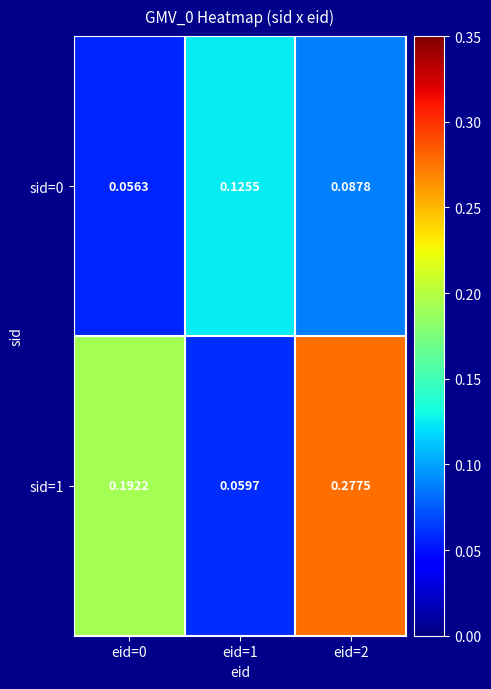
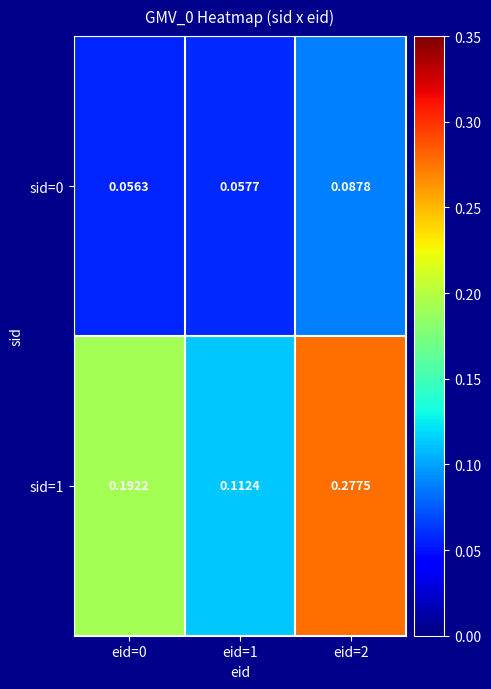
  {
    "sid=0": {
      "eid=0": 0.0563,
-     "eid=1": 0.1255,
+     "eid=1": 0.0577,
      "eid=2": 0.0878
    },
    "sid=1": {
      "eid=0": 0.1922,
-     "eid=1": 0.0597,
+     "eid=1": 0.1124,
      "eid=2": 0.2775
    }
  }
